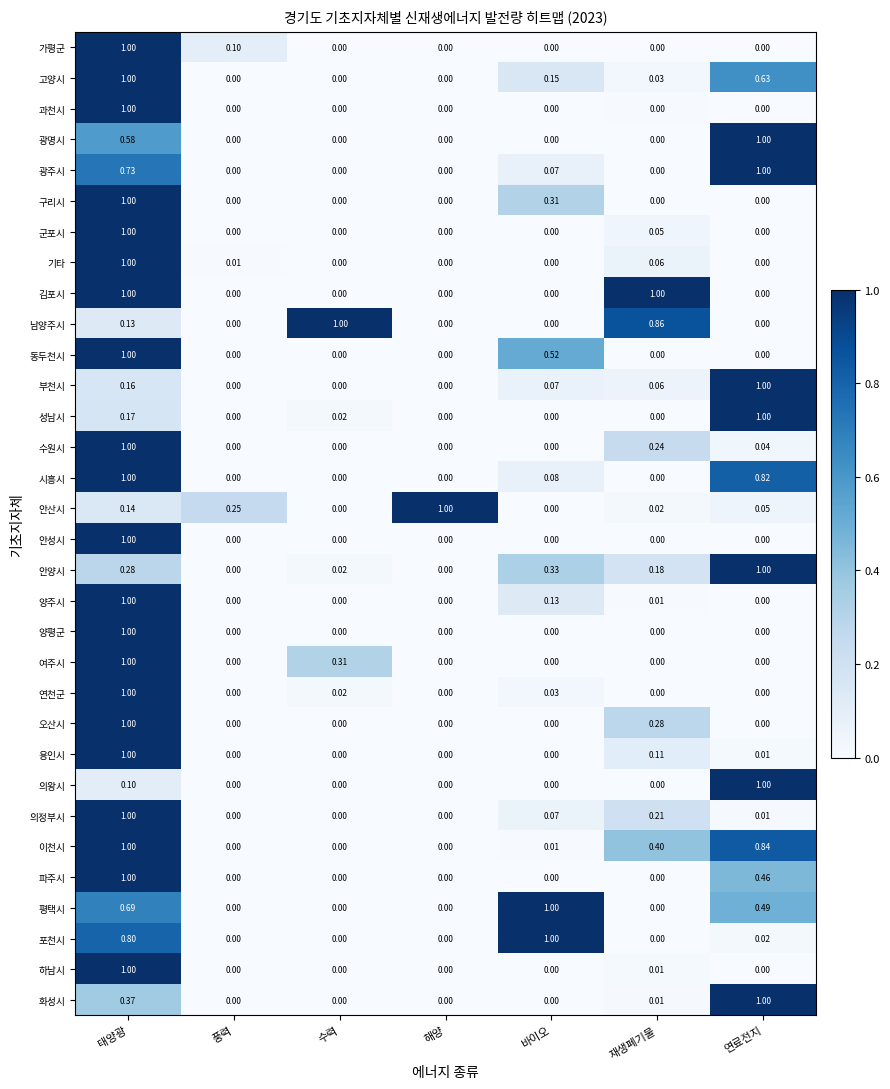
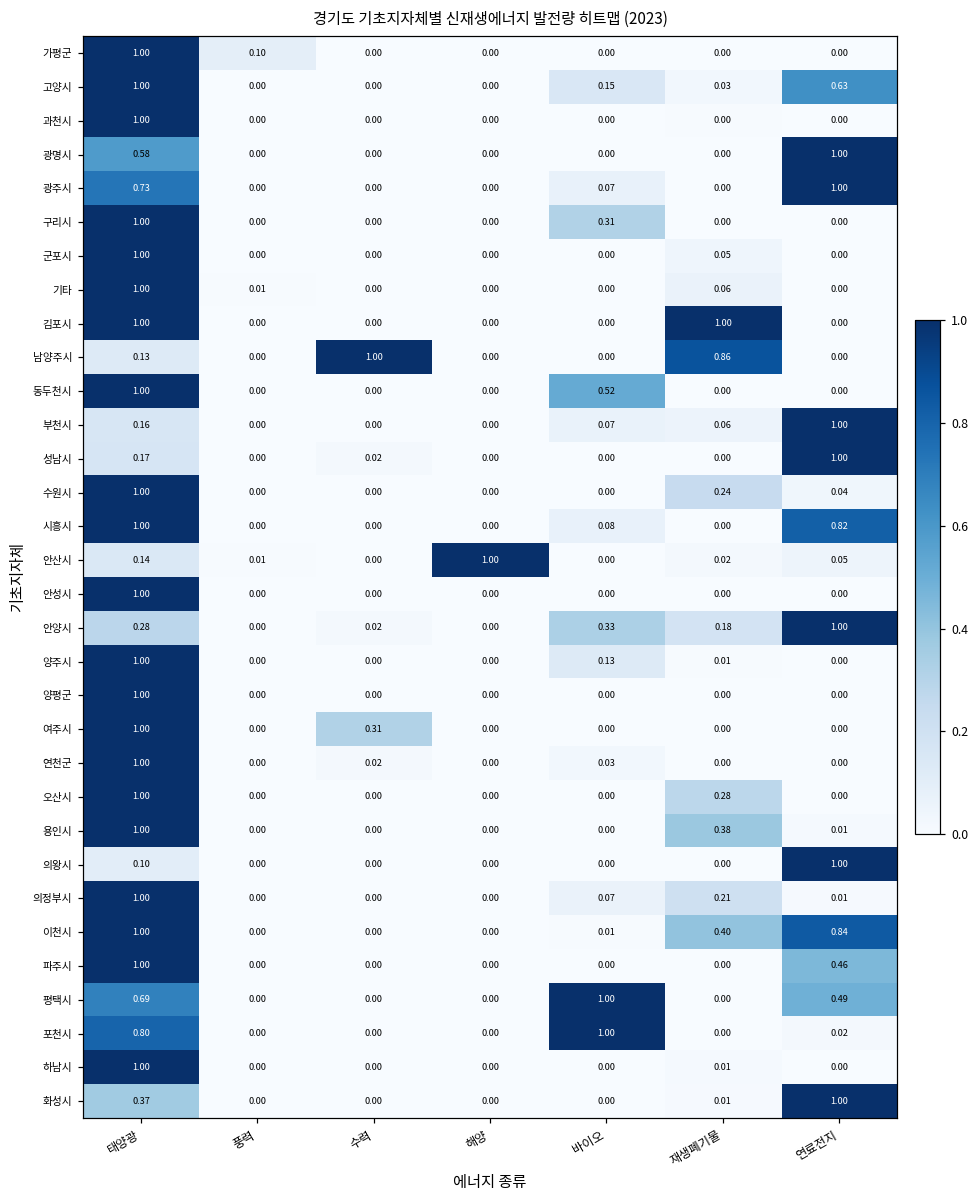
  {
    "안산시": {
      "태양광": 0.14,
-     "풍력": 0.25,
+     "풍력": 0.01,
      "수력": 0.00,
      "해양": 1.00,
      "바이오": 0.00,
      "재생폐기물": 0.02,
      "연료전지": 0.05
    },
    "용인시": {
      "태양광": 1.00,
      "풍력": 0.00,
      "수력": 0.00,
      "해양": 0.00,
      "바이오": 0.00,
-     "재생폐기물": 0.11,
+     "재생폐기물": 0.38,
      "연료전지": 0.01
    }
  }
